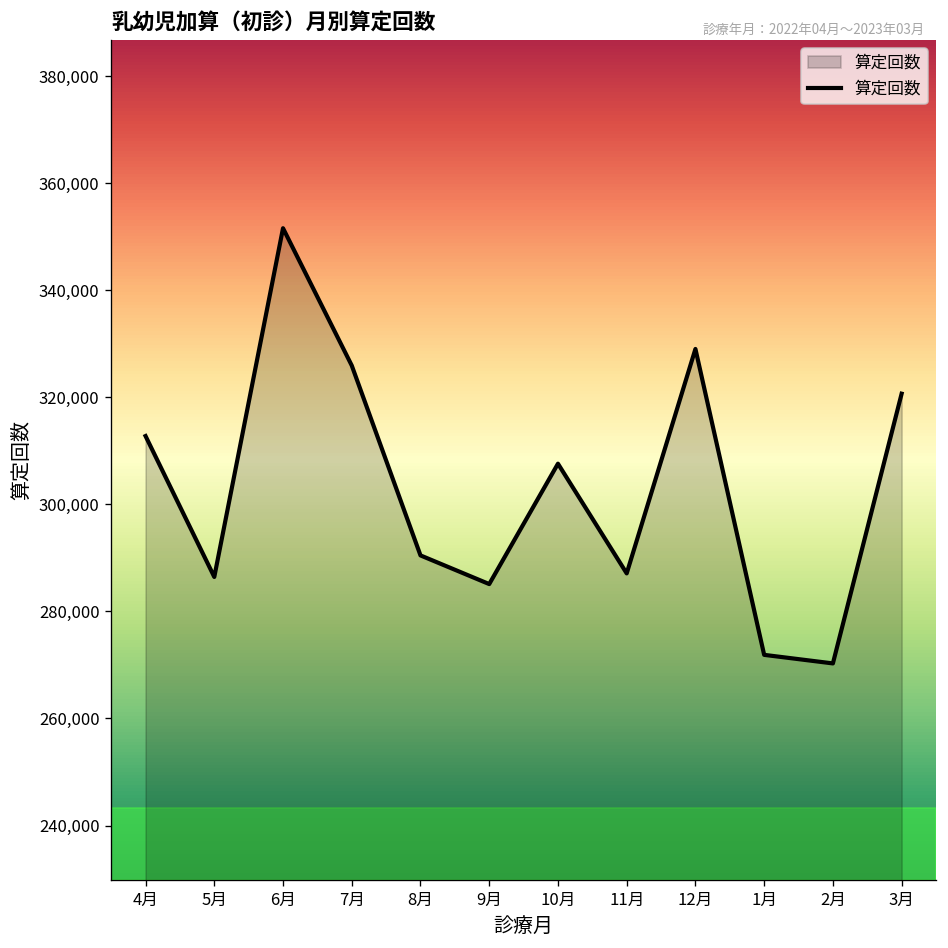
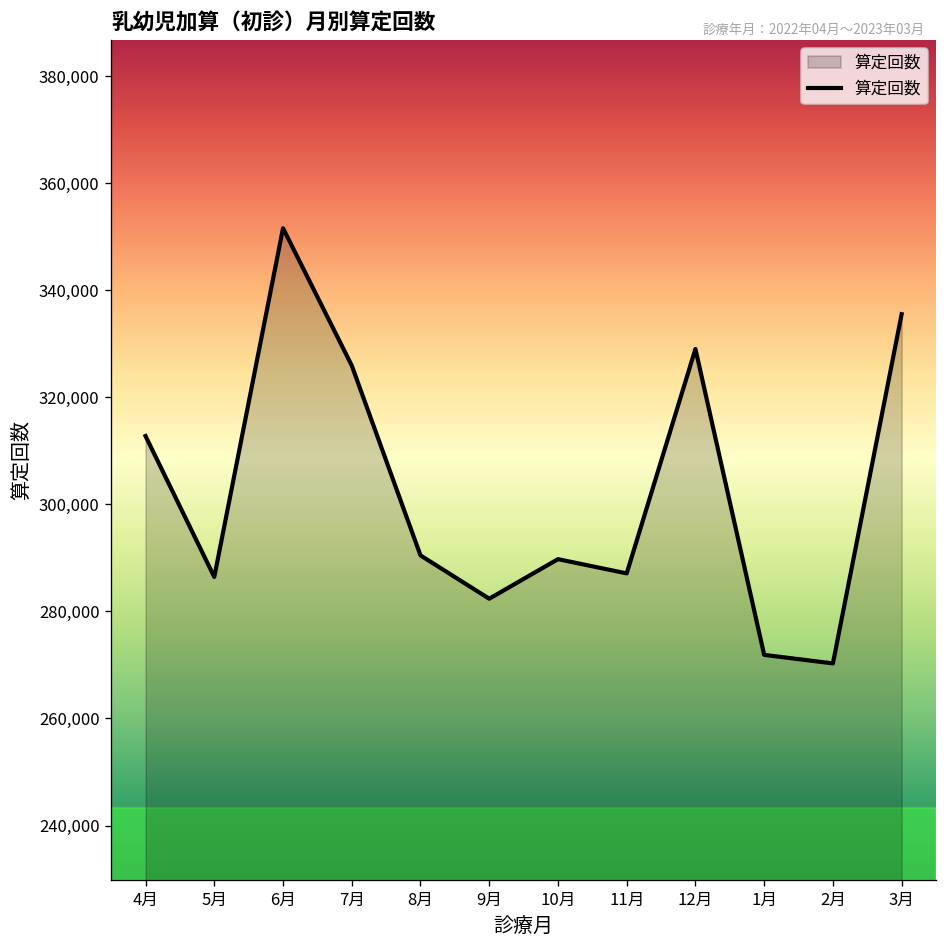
  {
    "4月": "313,000",
    "5月": "286,000",
    "6月": "352,000",
    "7月": "326,000",
    "8月": "290,000",
-   "9月": "285,000",
-   "10月": "308,000",
+   "9月": "282,000",
+   "10月": "290,000",
    "11月": "287,000",
    "12月": "329,000",
    "1月": "272,000",
    "2月": "270,000",
-   "3月": "321,000"
+   "3月": "336,000"
  }
